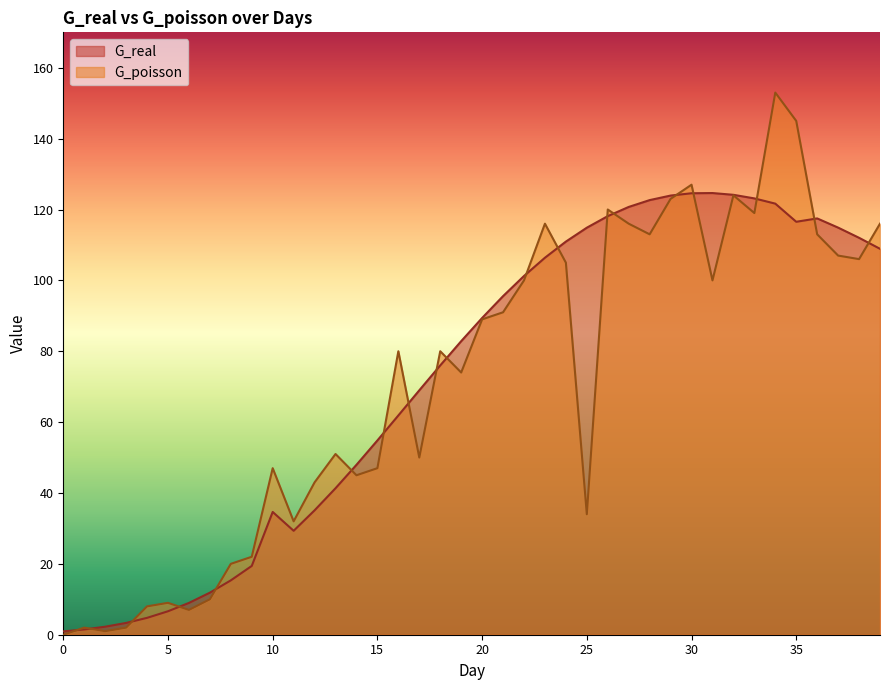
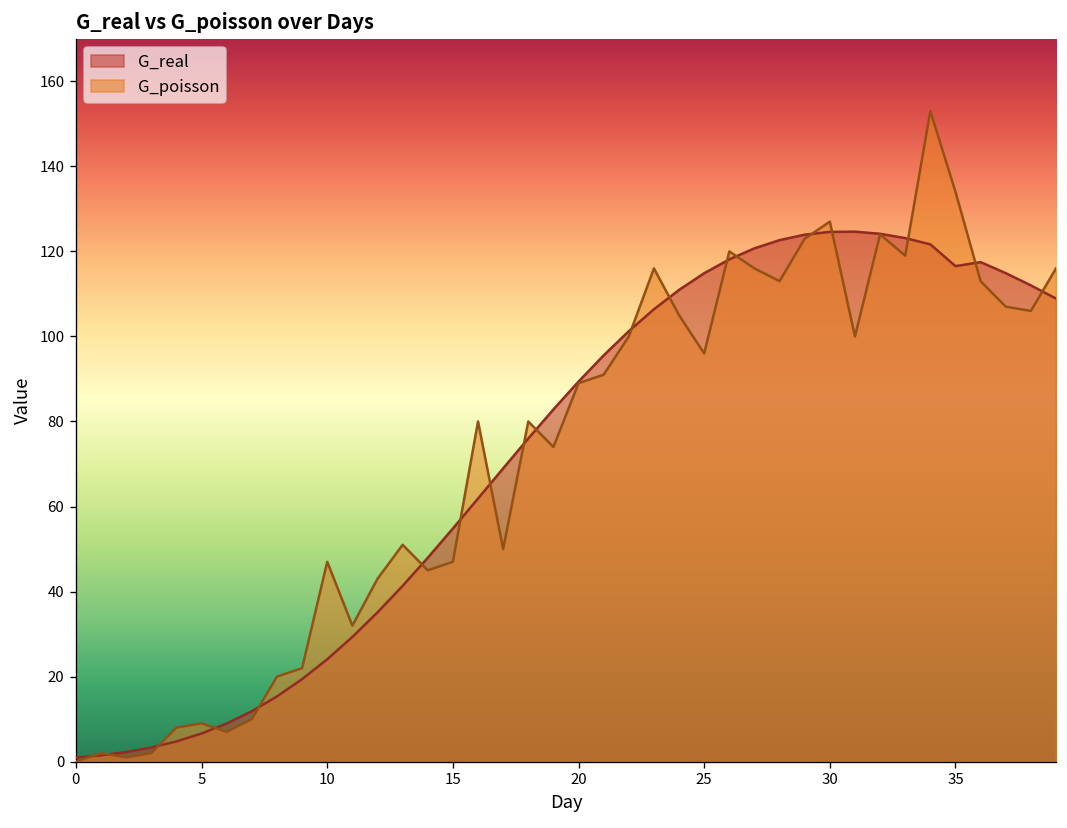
  {
    "G_real": {
      "0": 1,
      "5": 7,
-     "10": 35,
+     "10": 24,
      "15": 55,
      "25": 115,
      "30": 125,
      "35": 117
    },
    "G_poisson": {
      "0": 0,
      "5": 9,
      "10": 47,
      "15": 47,
-     "25": 34,
+     "25": 96,
      "30": 127,
-     "35": 145
+     "35": 134
    }
  }
